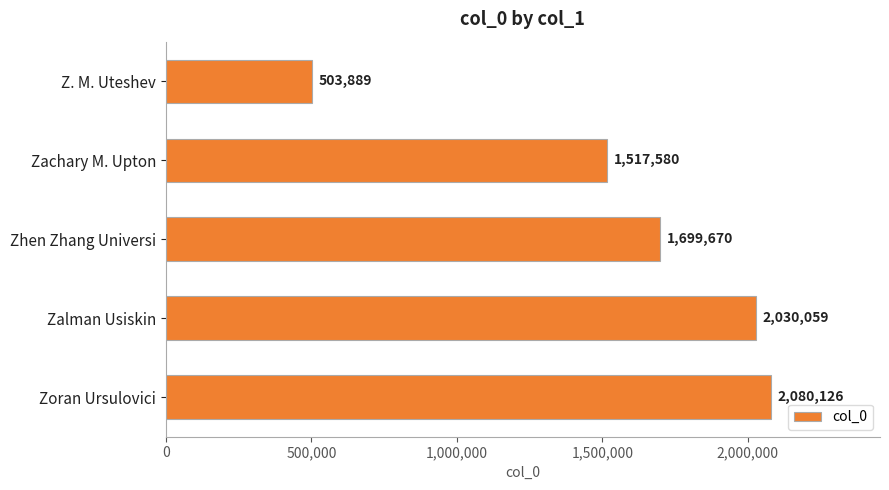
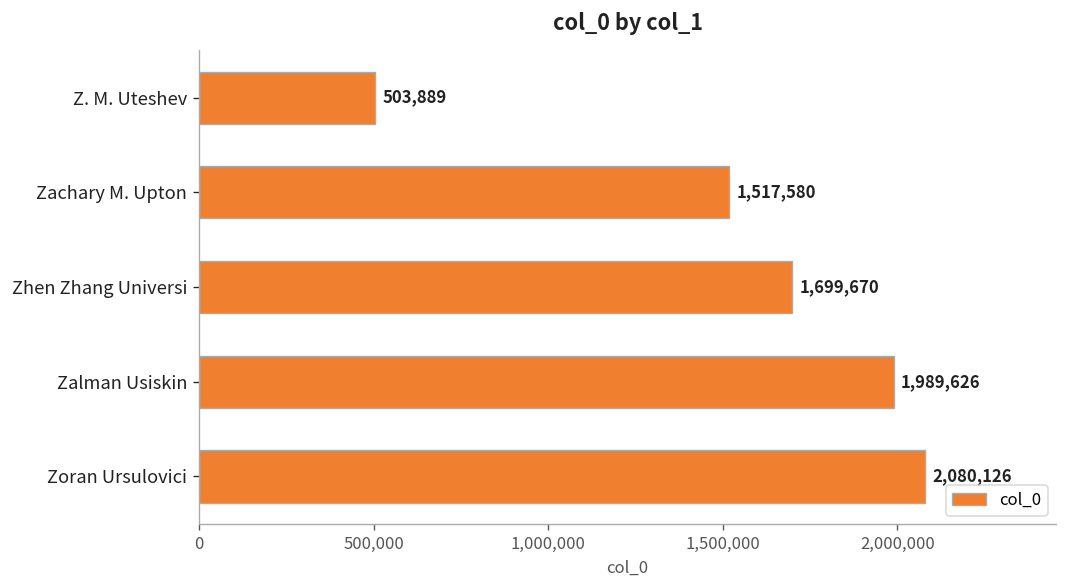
  {
    "Z. M. Uteshev": "503,889",
    "Zachary M. Upton": "1,517,580",
    "Zhen Zhang Universi": "1,699,670",
-   "Zalman Usiskin": "2,030,059",
+   "Zalman Usiskin": "1,989,626",
    "Zoran Ursulovici": "2,080,126"
  }
